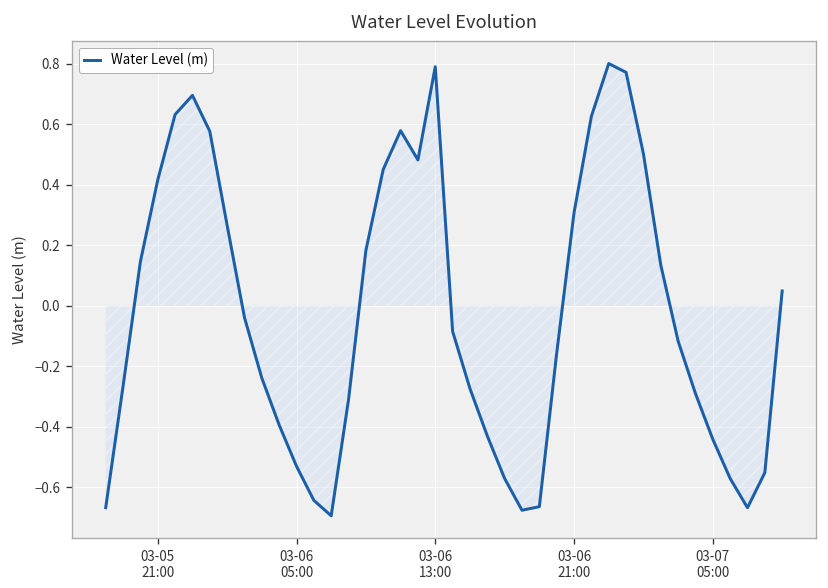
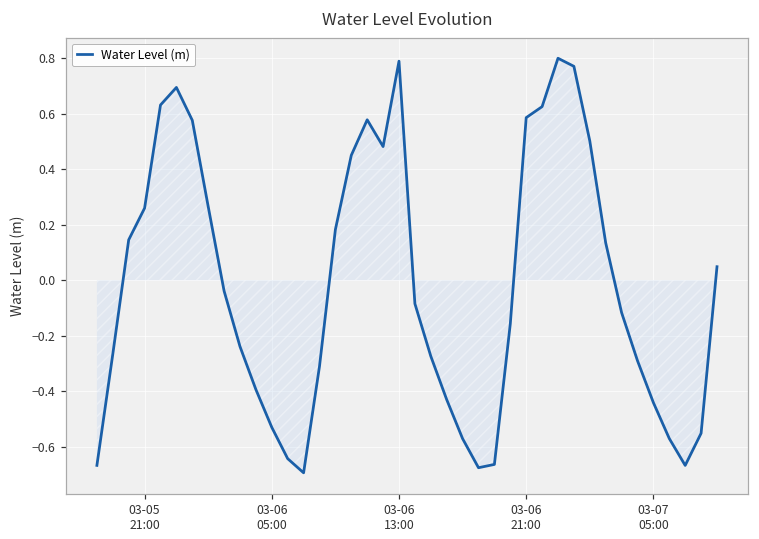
  {
    "Water Level (m)": {
-     "03-05 21:00": 0.42,
+     "03-05 21:00": 0.26,
      "03-06 05:00": -0.53,
-     "03-06 21:00": 0.31,
+     "03-06 21:00": 0.59,
      "03-07 05:00": -0.44
    }
  }
